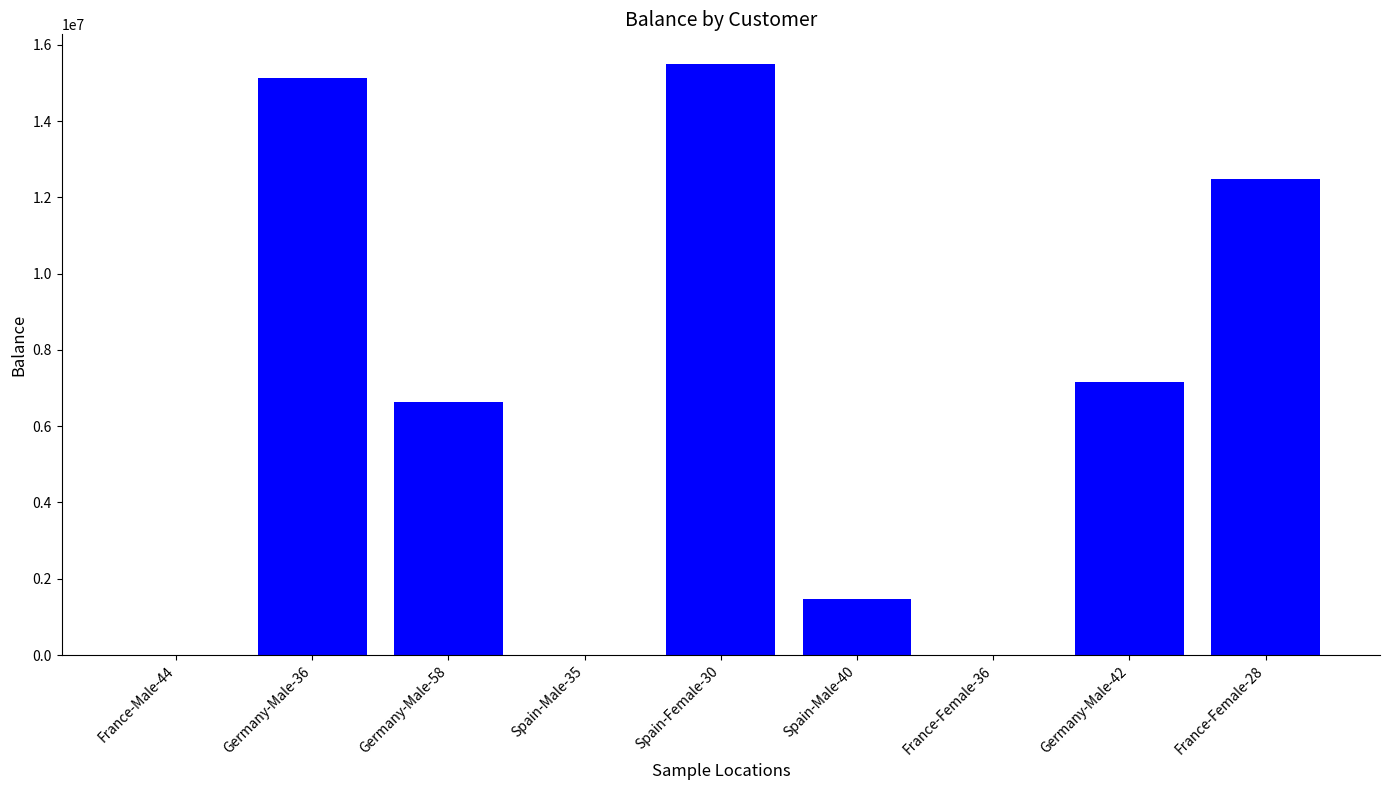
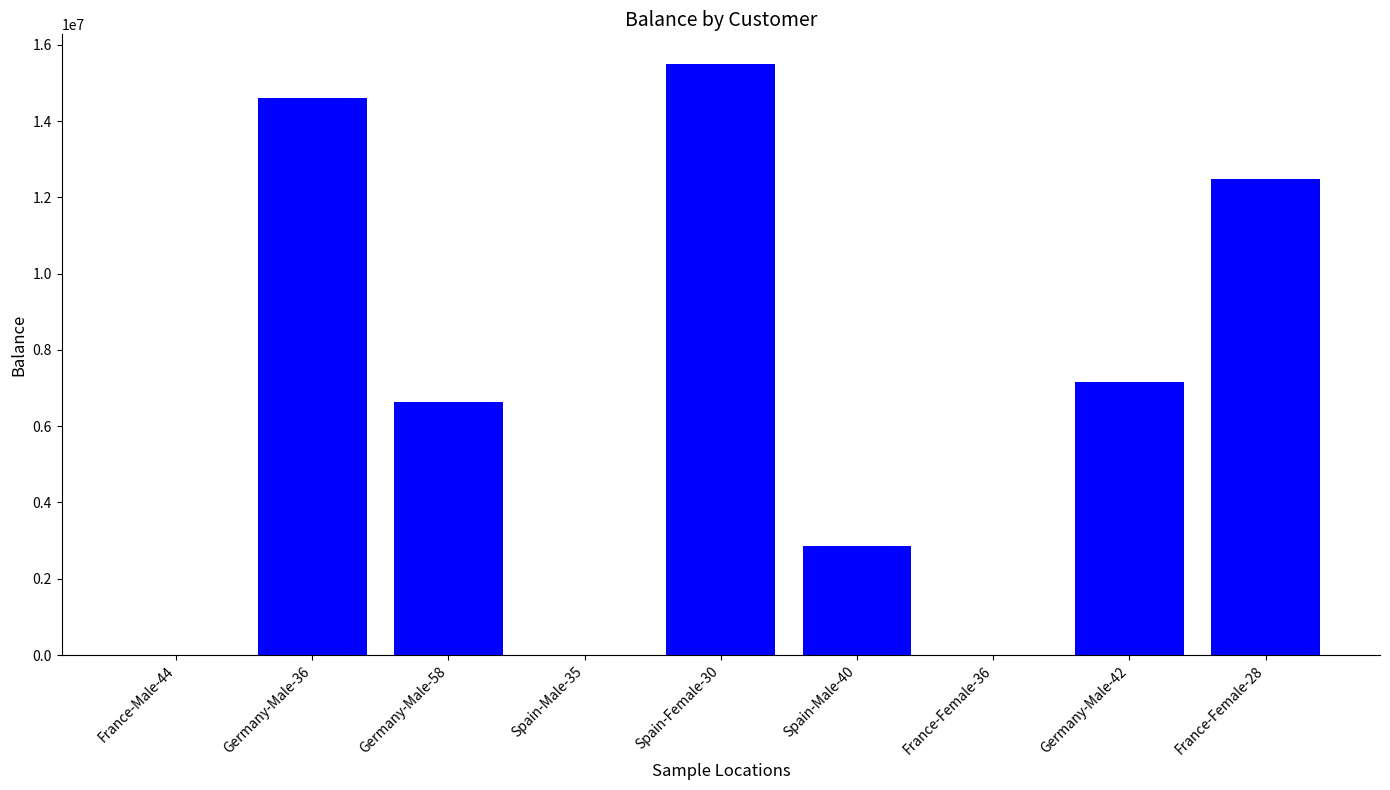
  {
    "France-Male-44": 0,
-   "Germany-Male-36": 15100000,
+   "Germany-Male-36": 14600000,
    "Germany-Male-58": 6600000,
    "Spain-Male-35": 0,
    "Spain-Female-30": 15500000,
-   "Spain-Male-40": 1500000,
+   "Spain-Male-40": 2900000,
    "France-Female-36": 0,
    "Germany-Male-42": 7200000,
    "France-Female-28": 12500000
  }
